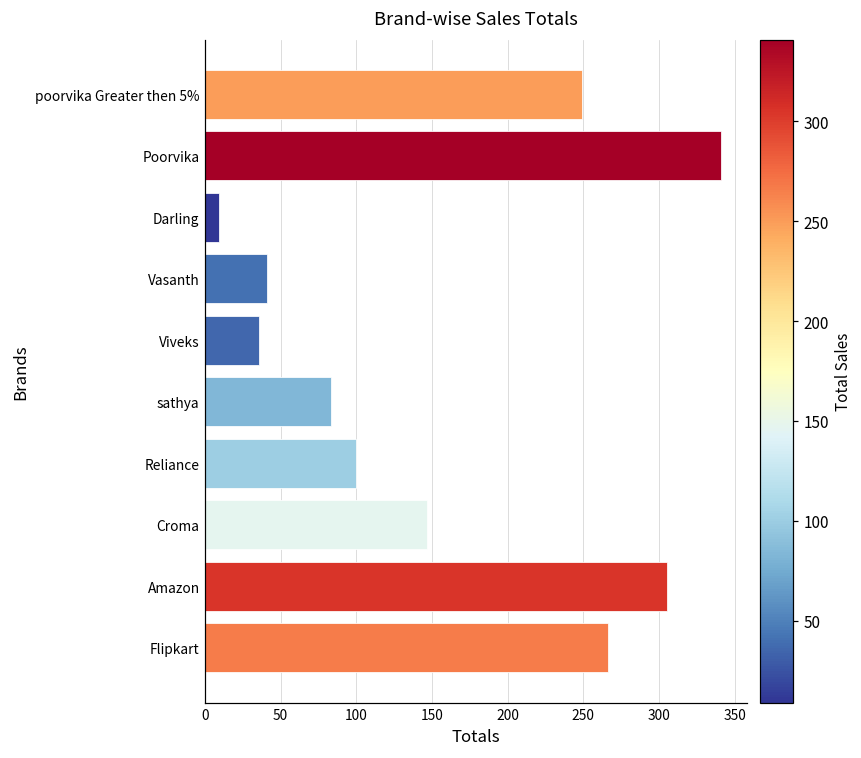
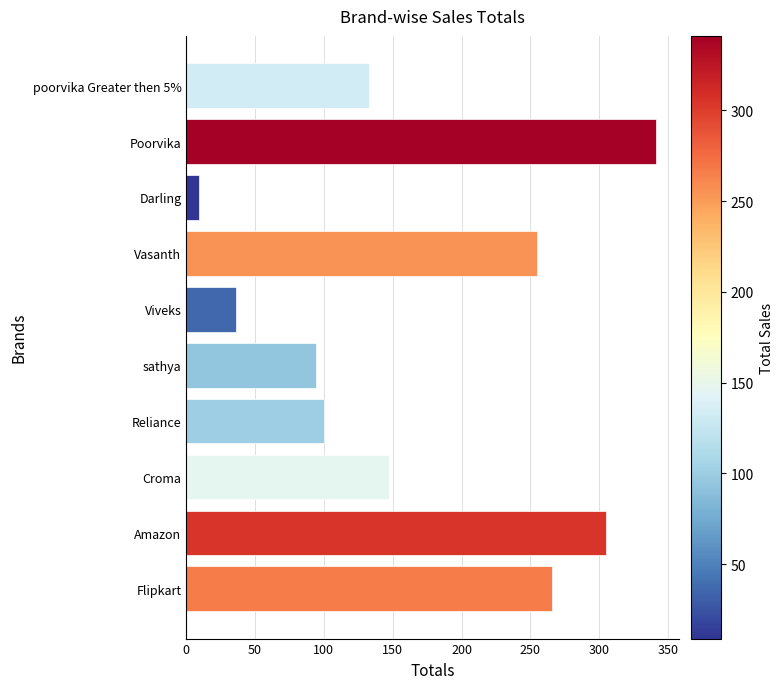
  {
-   "poorvika Greater then 5%": 249,
+   "poorvika Greater then 5%": 133,
    "Poorvika": 341,
    "Darling": 9,
-   "Vasanth": 41,
+   "Vasanth": 255,
    "Viveks": 36,
-   "sathya": 83,
+   "sathya": 94,
    "Reliance": 100,
    "Croma": 147,
    "Amazon": 305,
    "Flipkart": 266
  }
